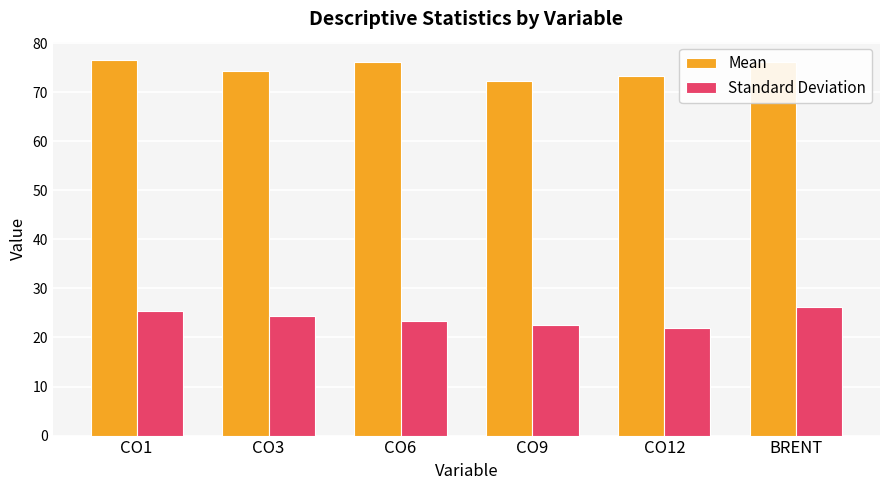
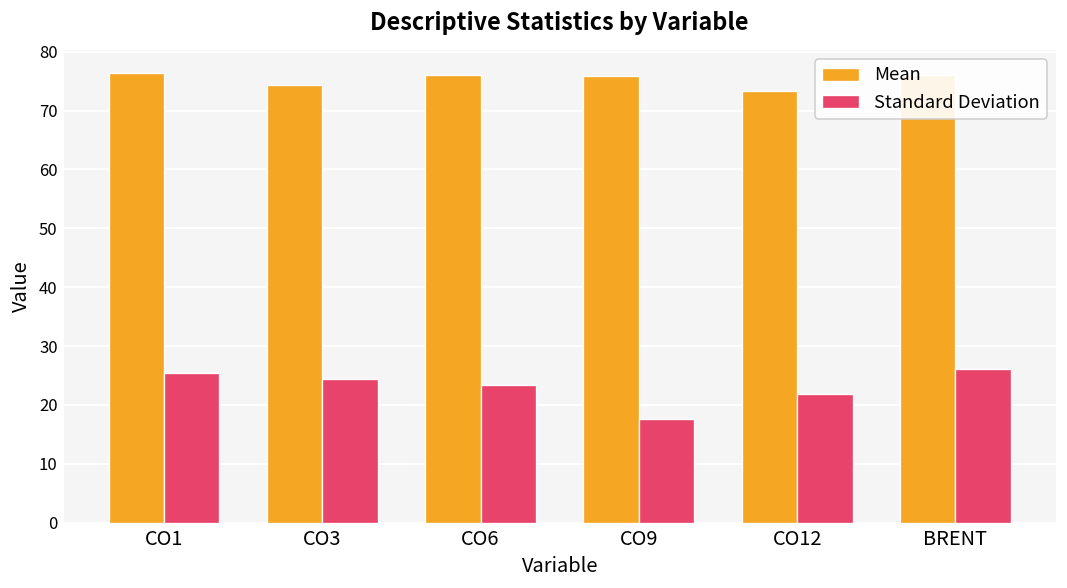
  {
    "Mean": {
      "CO1": 76,
      "CO3": 74,
      "CO6": 76,
-     "CO9": 72,
+     "CO9": 76,
      "CO12": 73
    },
    "Standard Deviation": {
      "CO1": 25,
      "CO3": 24,
      "CO6": 23,
-     "CO9": 23,
+     "CO9": 18,
      "CO12": 22,
      "BRENT": 26
    }
  }
